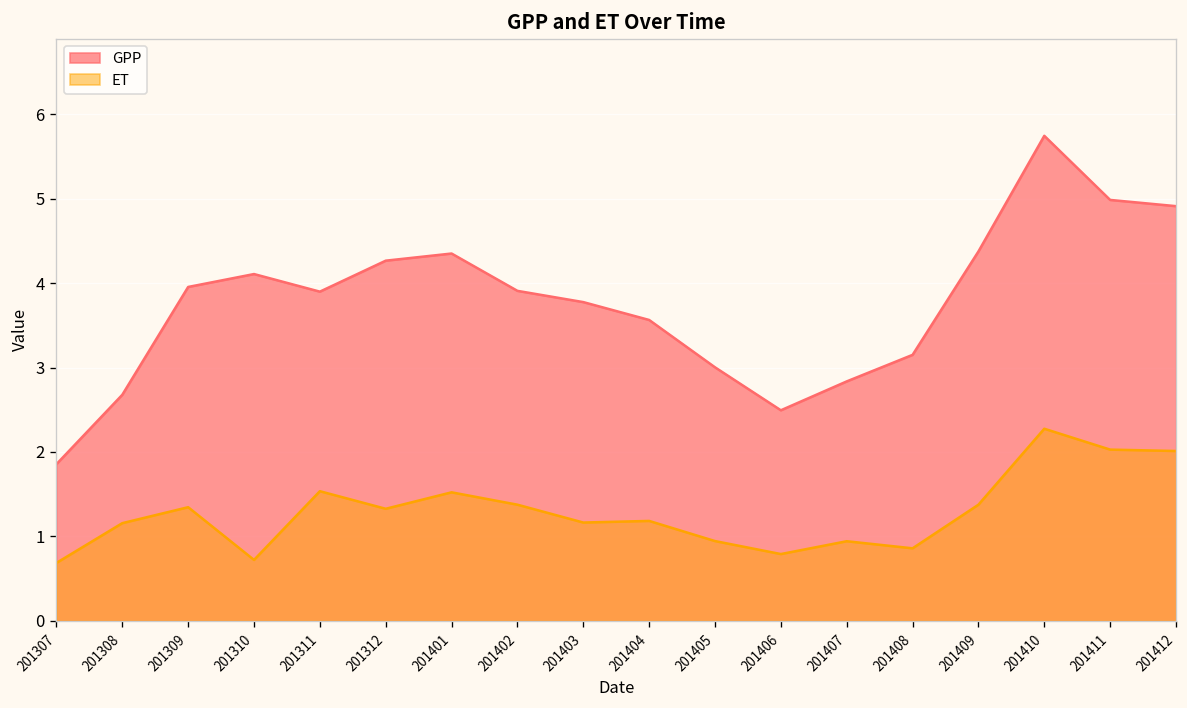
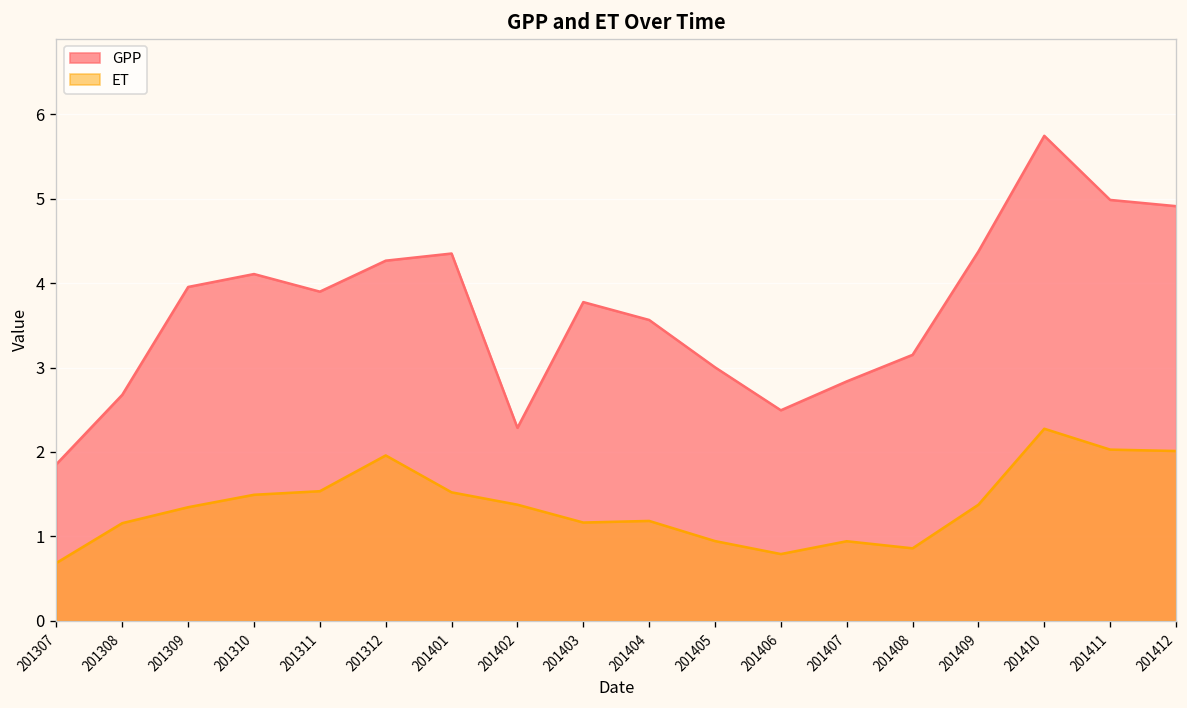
  {
    "GPP": {
      "201307": 1.9,
      "201308": 2.7,
      "201309": 4.0,
      "201310": 4.1,
      "201311": 3.9,
      "201312": 4.3,
      "201401": 4.3,
-     "201402": 3.9,
+     "201402": 2.3,
      "201403": 3.8,
      "201404": 3.6,
      "201405": 3.0,
      "201406": 2.5,
      "201407": 2.8,
      "201408": 3.1,
      "201409": 4.4,
      "201410": 5.7,
      "201411": 5.0,
      "201412": 4.9
    },
    "ET": {
      "201307": 0.7,
      "201308": 1.2,
      "201309": 1.3,
-     "201310": 0.7,
+     "201310": 1.5,
      "201311": 1.5,
-     "201312": 1.3,
+     "201312": 2.0,
      "201401": 1.5,
      "201402": 1.4,
      "201403": 1.2,
      "201404": 1.2,
      "201405": 0.9,
      "201406": 0.8,
      "201407": 0.9,
      "201408": 0.9,
      "201409": 1.4,
      "201410": 2.3,
      "201411": 2.0,
      "201412": 2.0
    }
  }
